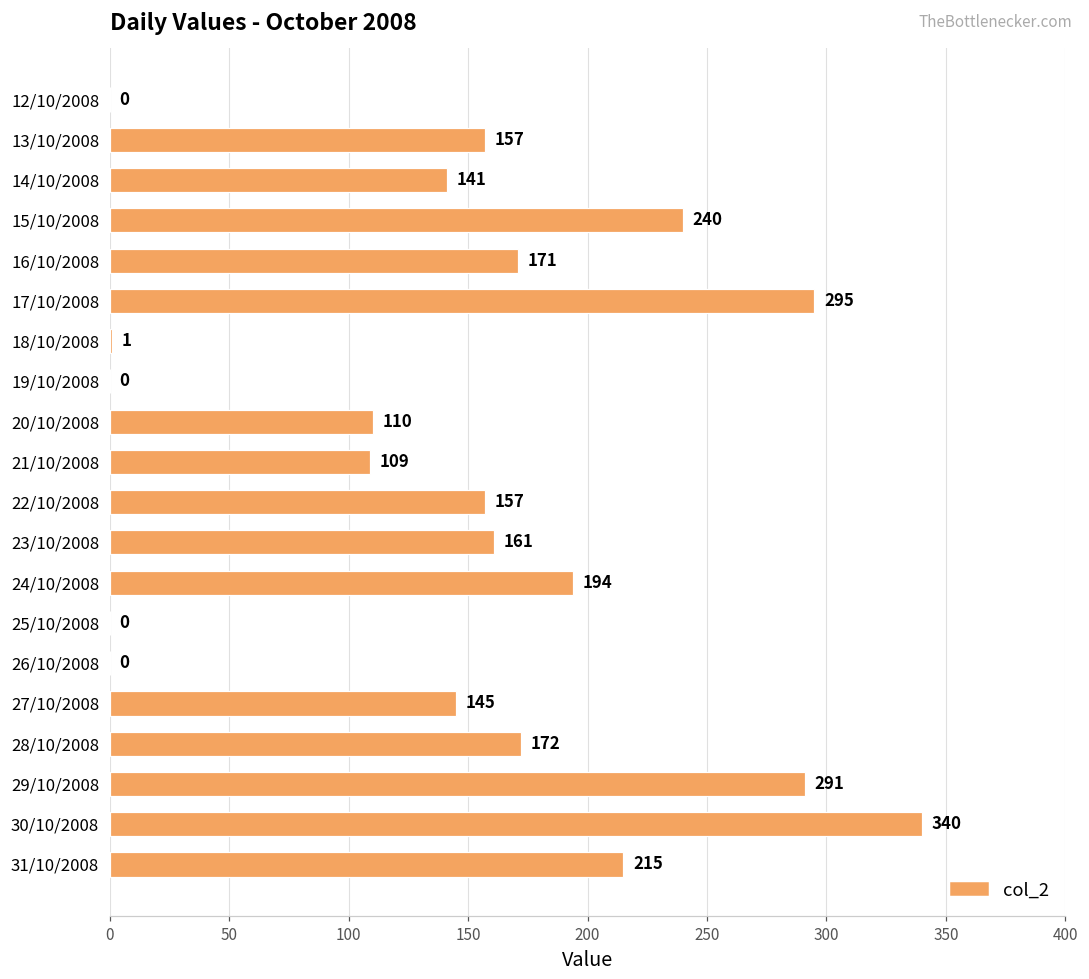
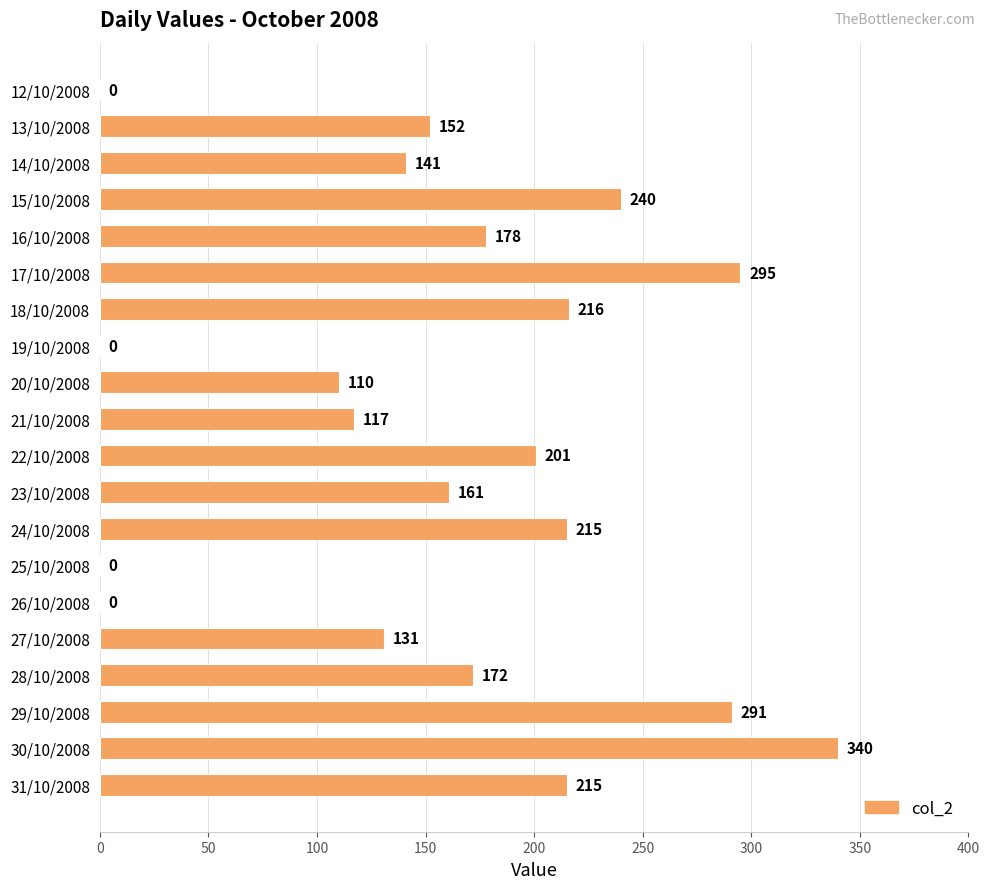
  {
    "12/10/2008": 0,
-   "13/10/2008": 157,
+   "13/10/2008": 152,
    "14/10/2008": 141,
    "15/10/2008": 240,
-   "16/10/2008": 171,
+   "16/10/2008": 178,
    "17/10/2008": 295,
-   "18/10/2008": 1,
+   "18/10/2008": 216,
    "19/10/2008": 0,
    "20/10/2008": 110,
-   "21/10/2008": 109,
-   "22/10/2008": 157,
+   "21/10/2008": 117,
+   "22/10/2008": 201,
    "23/10/2008": 161,
-   "24/10/2008": 194,
+   "24/10/2008": 215,
    "25/10/2008": 0,
    "26/10/2008": 0,
-   "27/10/2008": 145,
+   "27/10/2008": 131,
    "28/10/2008": 172,
    "29/10/2008": 291,
    "30/10/2008": 340,
    "31/10/2008": 215
  }
